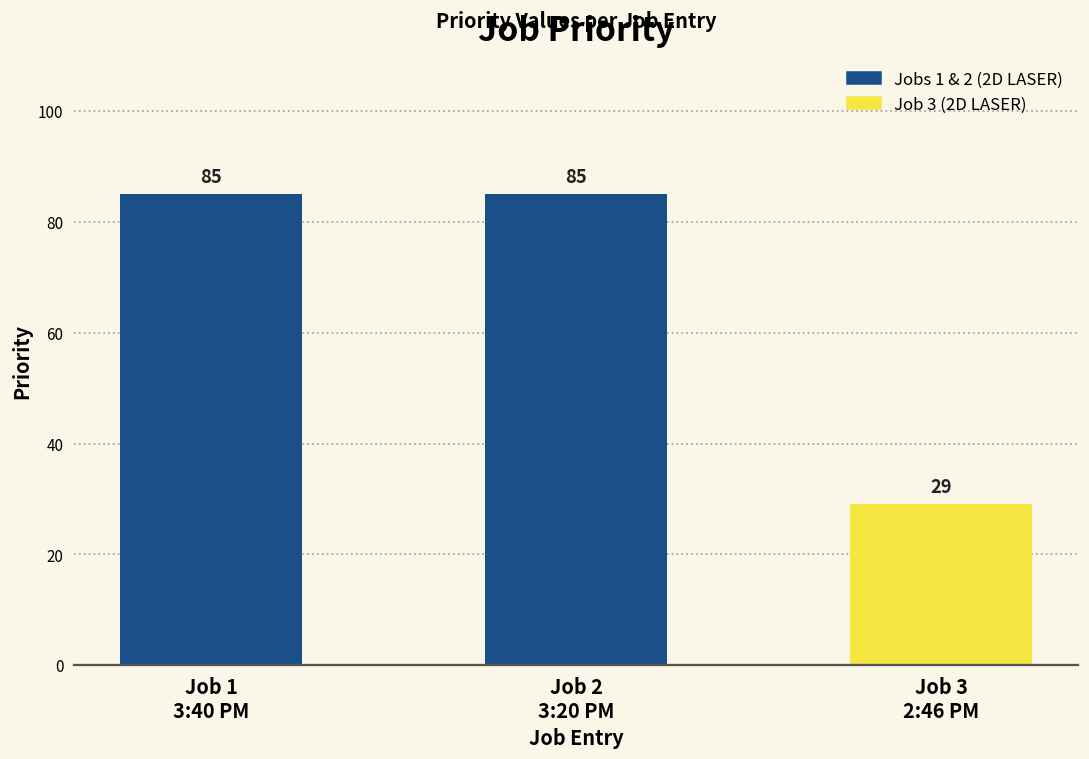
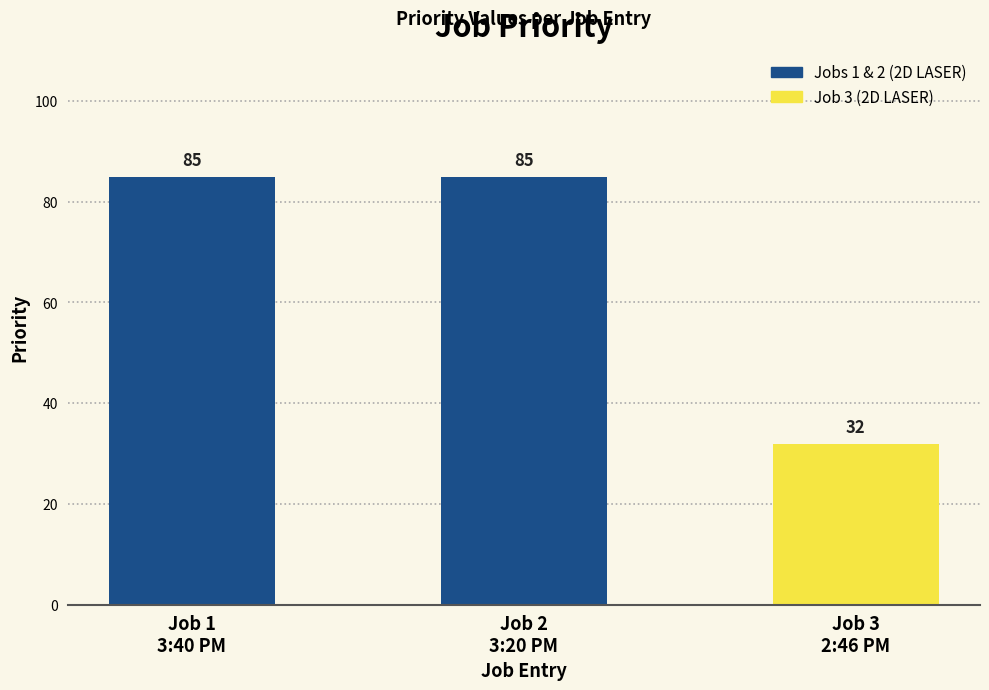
  {
    "Job 1 3:40 PM": 85,
    "Job 2 3:20 PM": 85,
-   "Job 3 2:46 PM": 29
+   "Job 3 2:46 PM": 32
  }
